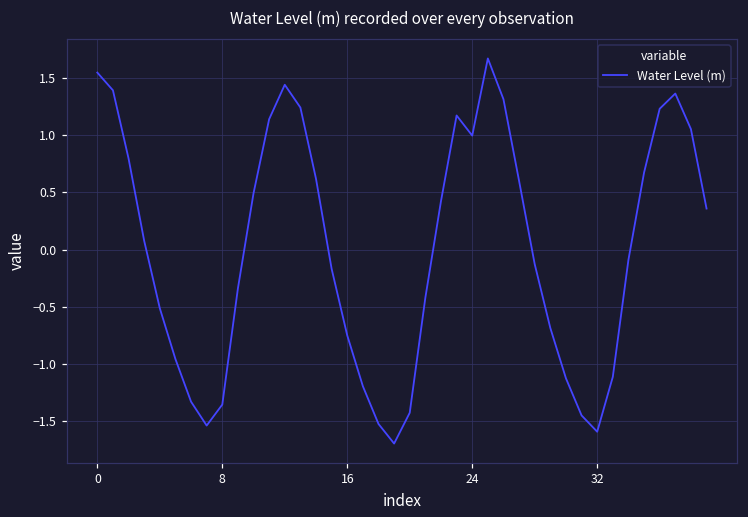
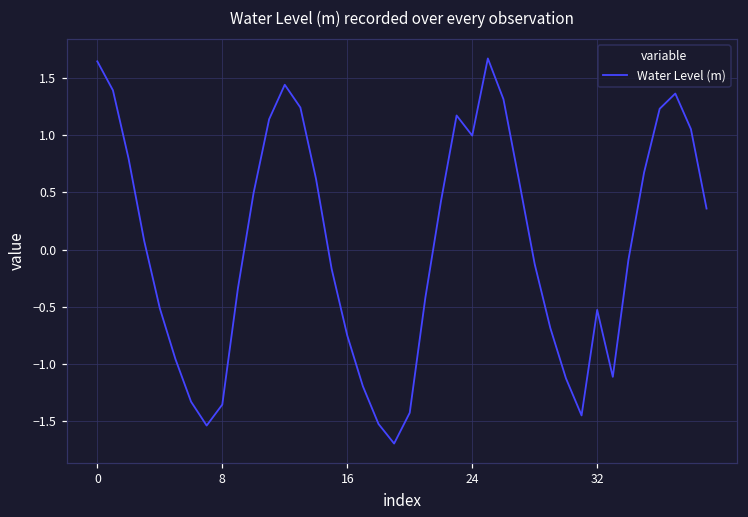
  {
-   "0": 1.55,
+   "0": 1.65,
    "8": -1.36,
    "16": -0.75,
    "24": 1.00,
-   "32": -1.59
+   "32": -0.53
  }
